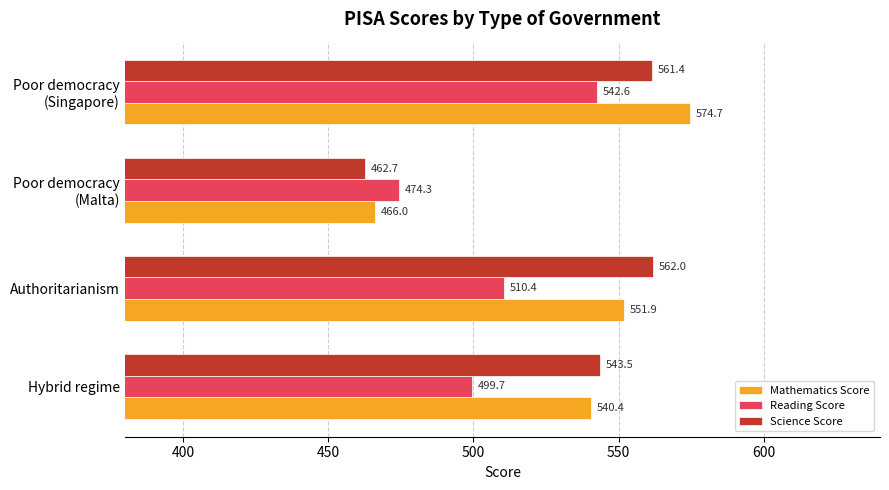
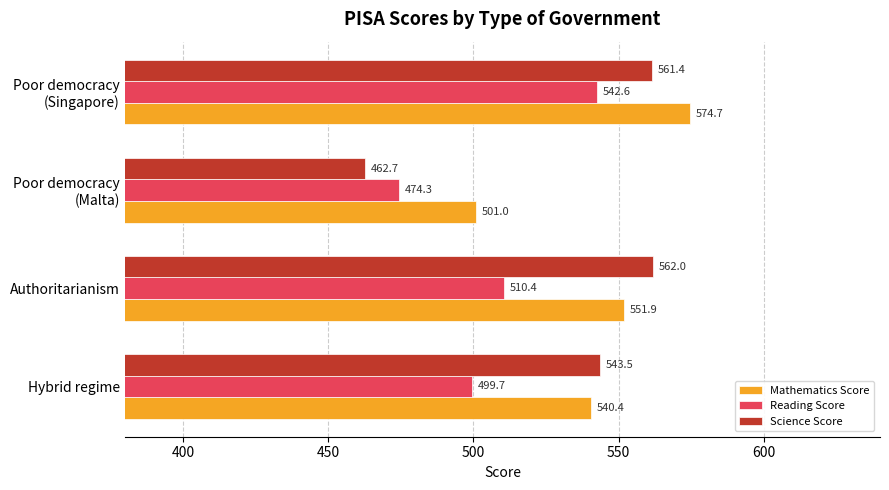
  {
    "Mathematics Score": {
      "Poor democracy (Singapore)": 574.7,
-     "Poor democracy (Malta)": 466.0,
+     "Poor democracy (Malta)": 501.0,
      "Authoritarianism": 551.9,
      "Hybrid regime": 540.4
    },
    "Reading Score": {
      "Poor democracy (Singapore)": 542.6,
      "Poor democracy (Malta)": 474.3,
      "Authoritarianism": 510.4,
      "Hybrid regime": 499.7
    },
    "Science Score": {
      "Poor democracy (Singapore)": 561.4,
      "Poor democracy (Malta)": 462.7,
      "Authoritarianism": 562.0,
      "Hybrid regime": 543.5
    }
  }
